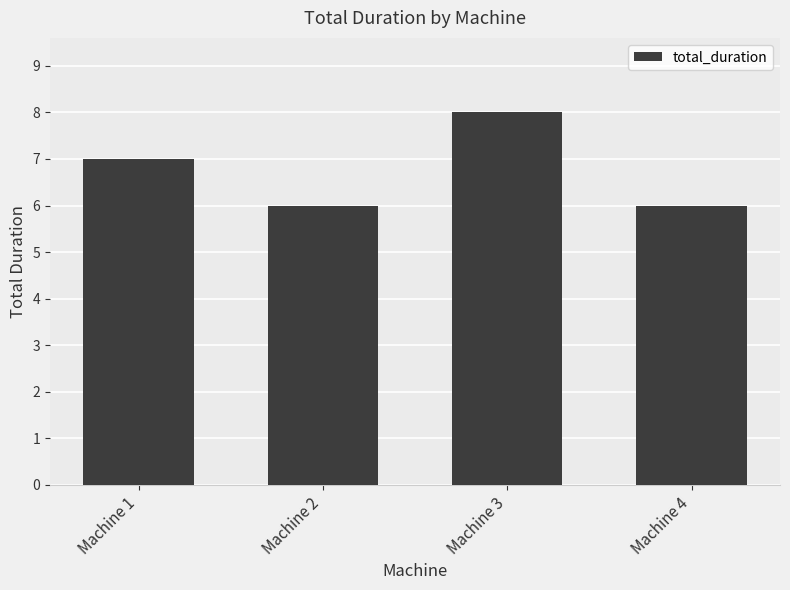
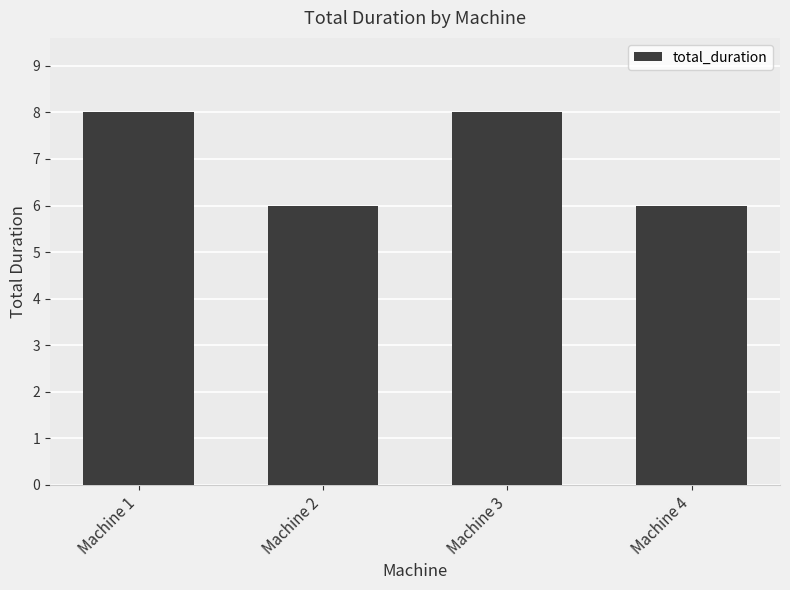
  {
-   "Machine 1": 7,
+   "Machine 1": 8,
    "Machine 2": 6,
    "Machine 3": 8,
    "Machine 4": 6
  }
